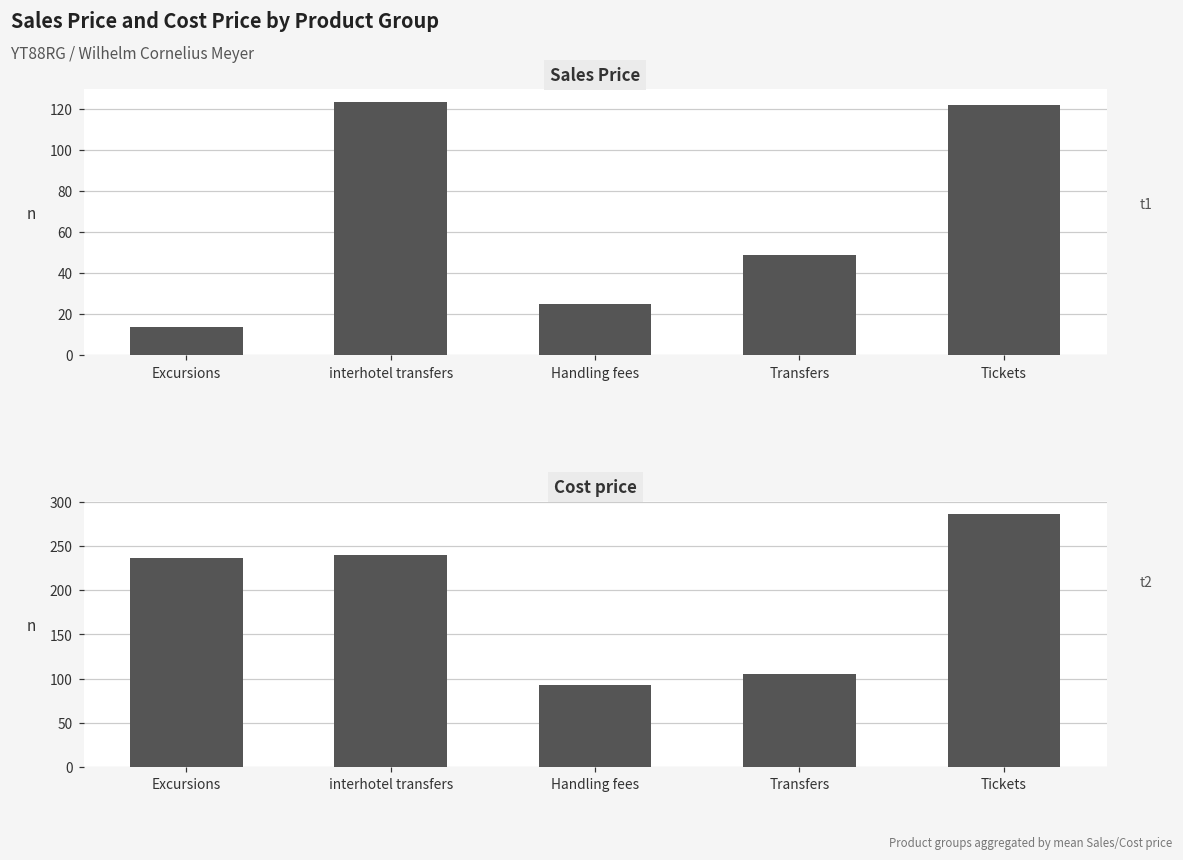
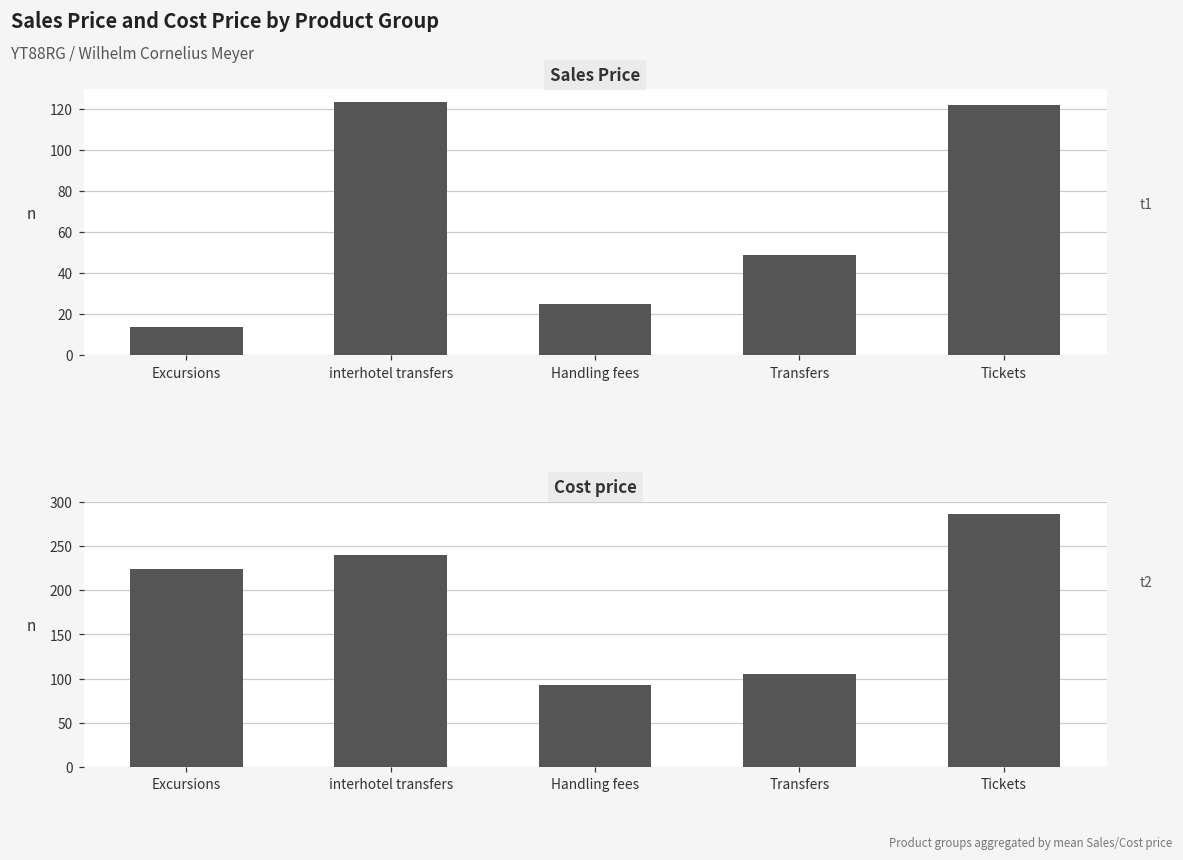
  {
    "Sales Price": {
      "Excursions": 14,
      "interhotel transfers": 123,
      "Handling fees": 25,
      "Transfers": 49,
      "Tickets": 122
    },
    "Cost price": {
-     "Excursions": 240,
+     "Excursions": 220,
      "interhotel transfers": 240,
      "Handling fees": 90,
      "Transfers": 110,
      "Tickets": 290
    }
  }
